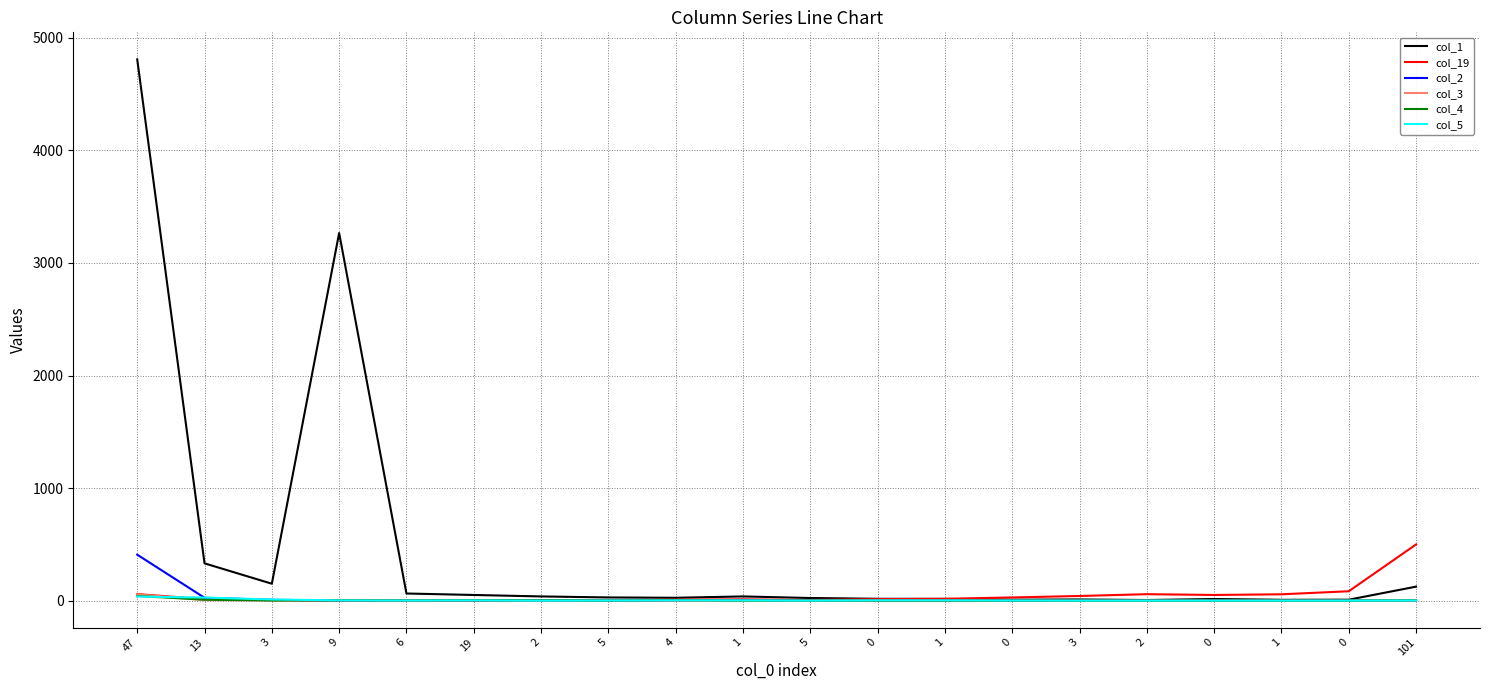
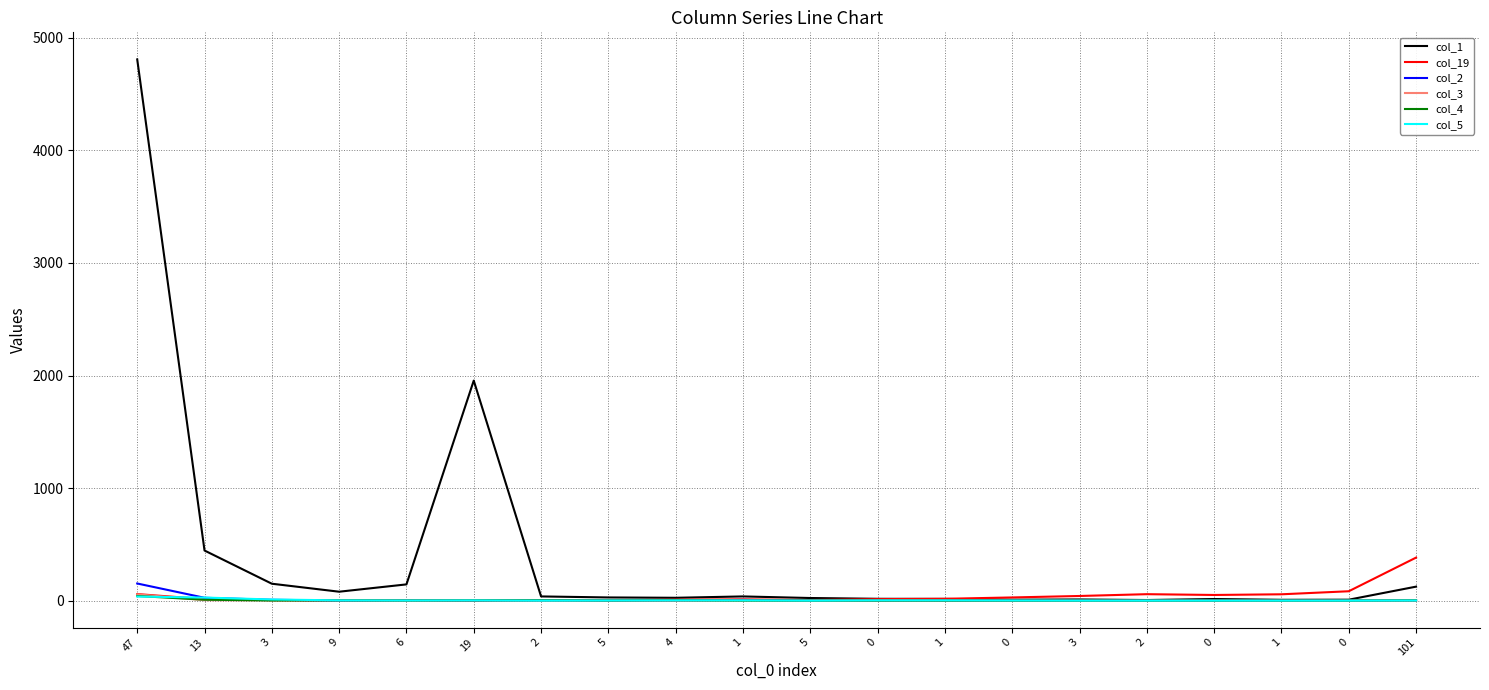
  {
    "col_1": {
      "47": 4810,
-     "13": 330,
-     "9": 3270,
-     "6": 60,
-     "19": 50,
+     "13": 450,
+     "9": 80,
+     "6": 140,
+     "19": 1960,
      "101": 120
    },
    "col_19": {
-     "101": 500
+     "101": 380
    },
    "col_2": {
-     "47": 410
+     "47": 150
    }
  }
